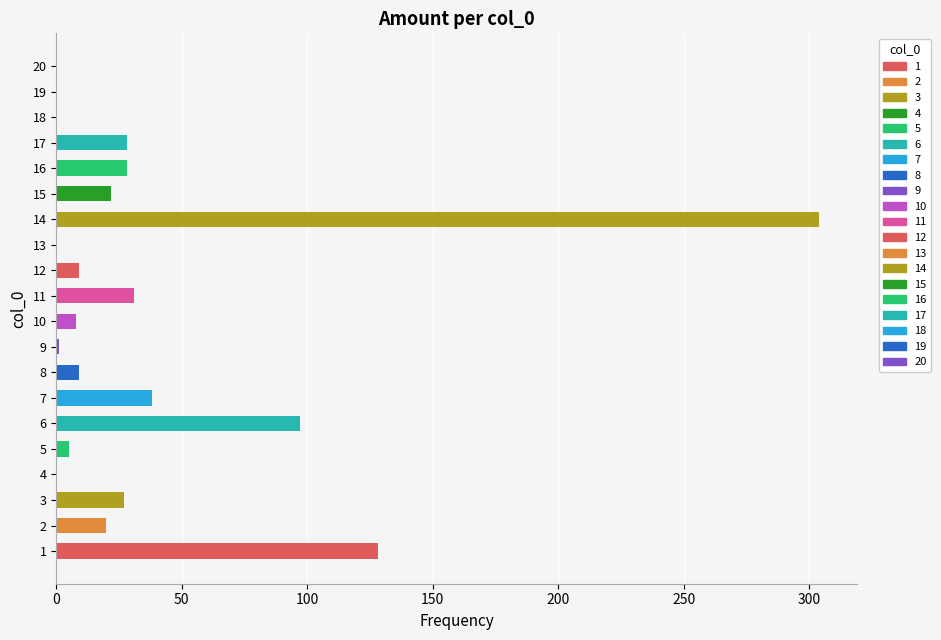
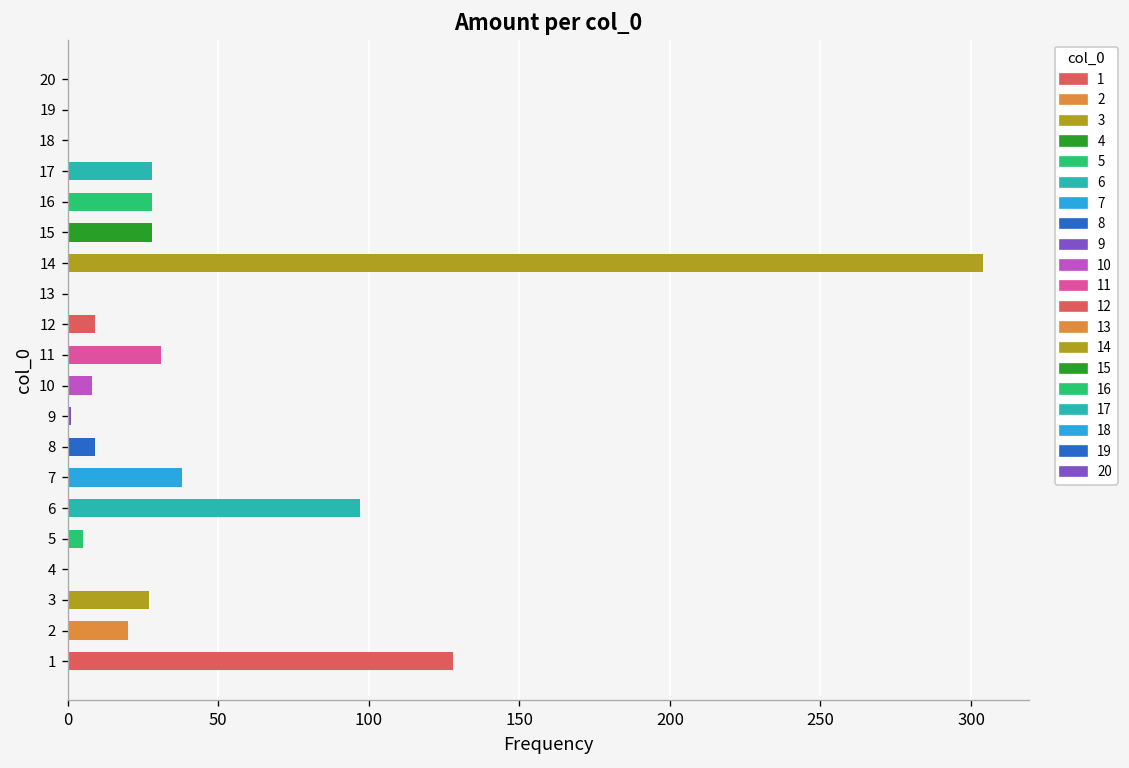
  {
    "20": 0,
    "19": 0,
    "18": 0,
    "17": 28,
    "16": 28,
-   "15": 22,
+   "15": 28,
    "14": 304,
    "13": 0,
    "12": 9,
    "11": 31,
    "10": 8,
    "9": 1,
    "8": 9,
    "7": 38,
    "6": 97,
    "5": 5,
    "4": 0,
    "3": 27,
    "2": 20,
    "1": 128
  }
